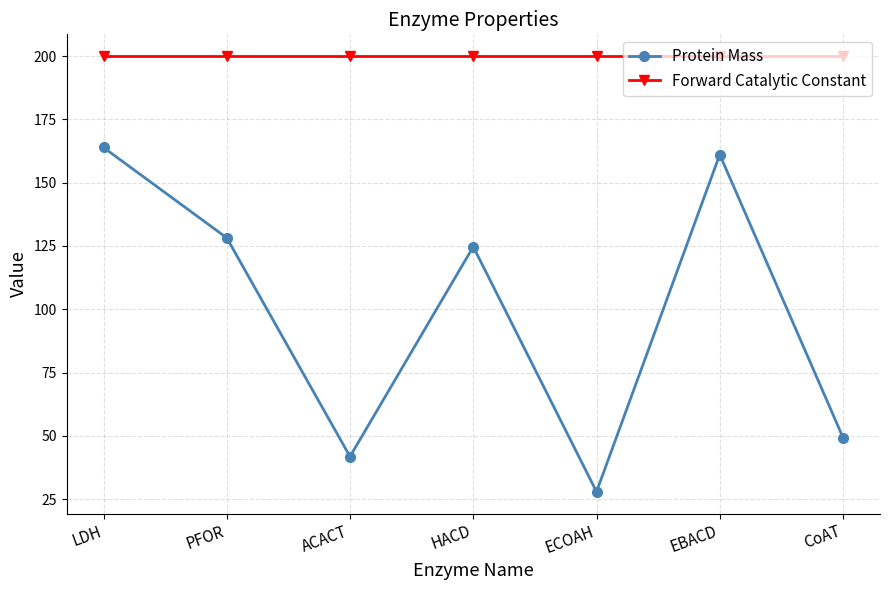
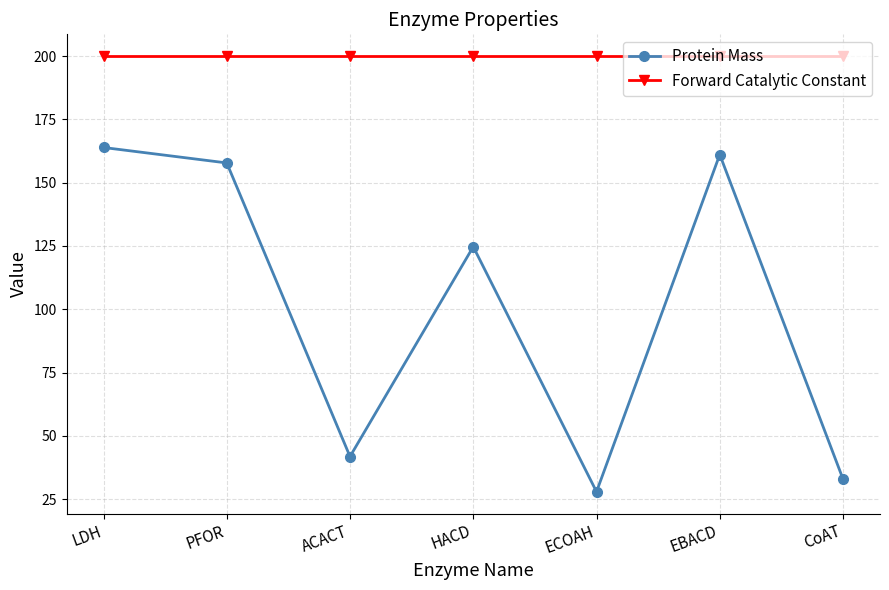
  {
    "Protein Mass": {
      "LDH": 164,
-     "PFOR": 128,
+     "PFOR": 158,
      "ACACT": 42,
      "HACD": 125,
      "ECOAH": 28,
      "EBACD": 161,
-     "CoAT": 49
+     "CoAT": 33
    },
    "Forward Catalytic Constant": {
      "LDH": 200,
      "PFOR": 200,
      "ACACT": 200,
      "HACD": 200,
      "ECOAH": 200
    }
  }
